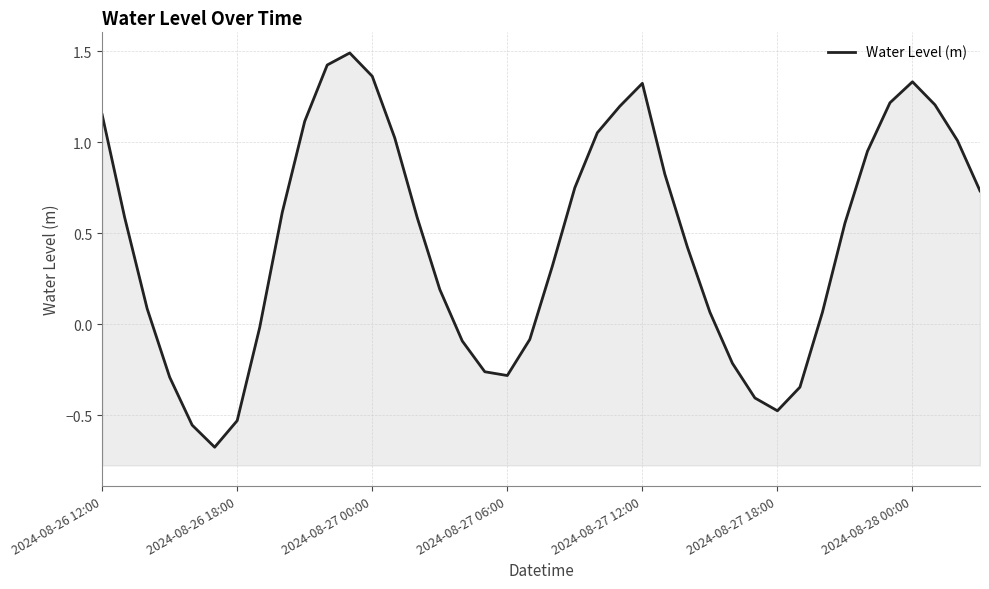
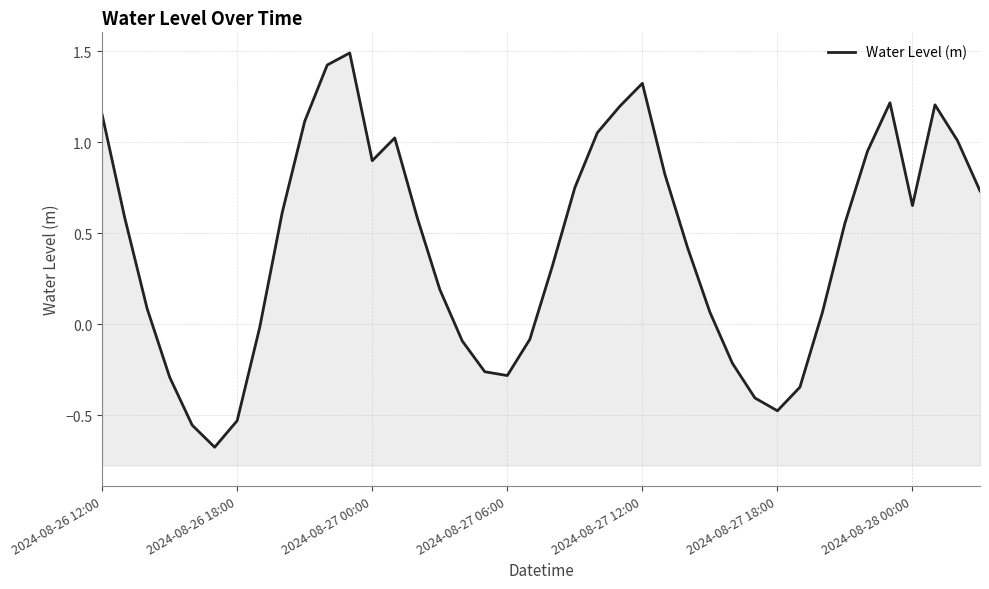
  {
    "2024-08-26 12:00": 1.15,
    "2024-08-26 18:00": -0.53,
-   "2024-08-27 00:00": 1.36,
+   "2024-08-27 00:00": 0.90,
    "2024-08-27 06:00": -0.28,
    "2024-08-27 12:00": 1.32,
    "2024-08-27 18:00": -0.48,
-   "2024-08-28 00:00": 1.33
+   "2024-08-28 00:00": 0.65
  }
